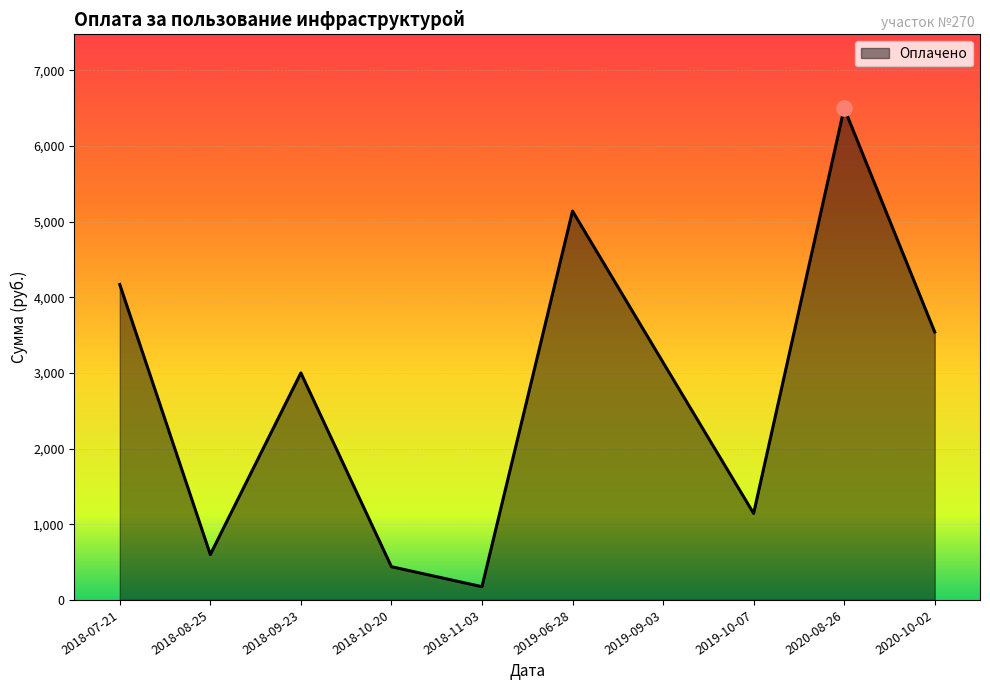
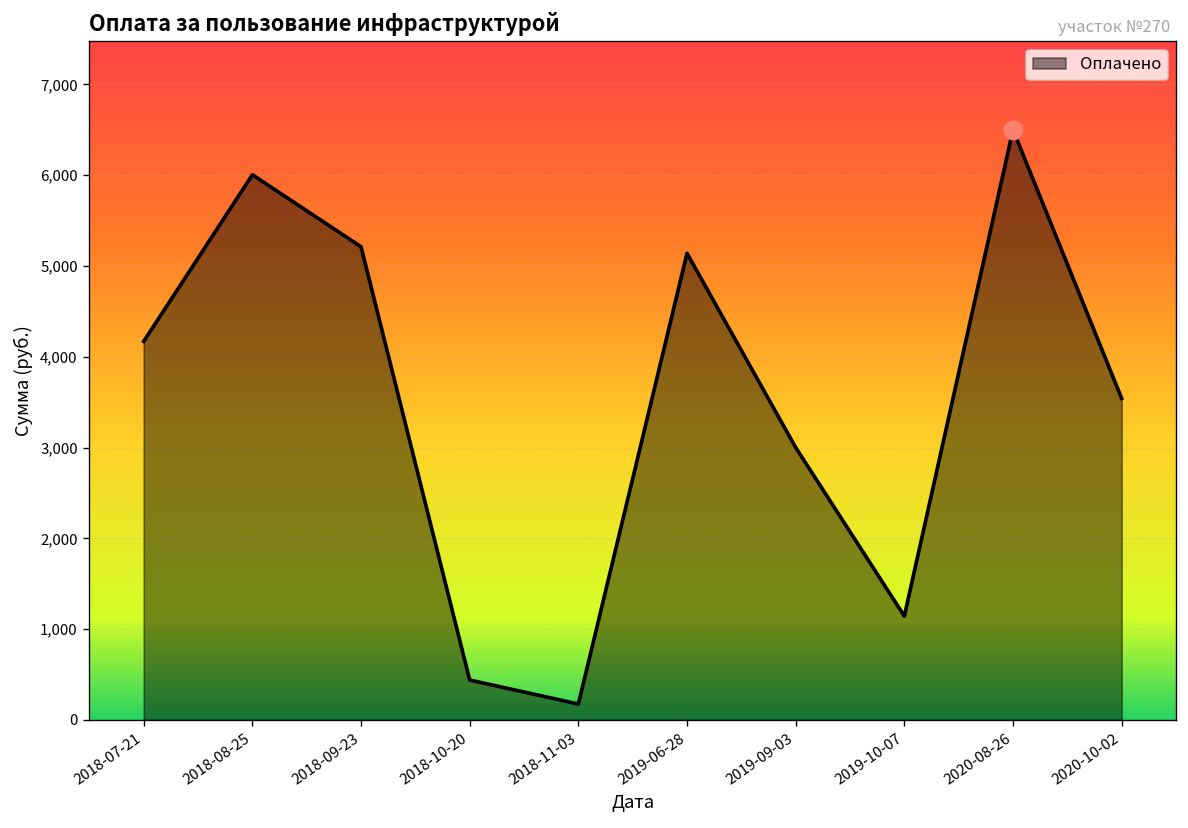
  {
    "Оплачено": {
      "2018-07-21": "4,200",
-     "2018-08-25": "600",
-     "2018-09-23": "3,000",
+     "2018-08-25": "6,000",
+     "2018-09-23": "5,200",
      "2018-10-20": "400",
      "2018-11-03": "200",
      "2019-06-28": "5,100",
-     "2019-09-03": "3,100",
+     "2019-09-03": "3,000",
      "2019-10-07": "1,100",
      "2020-10-02": "3,500"
    }
  }
